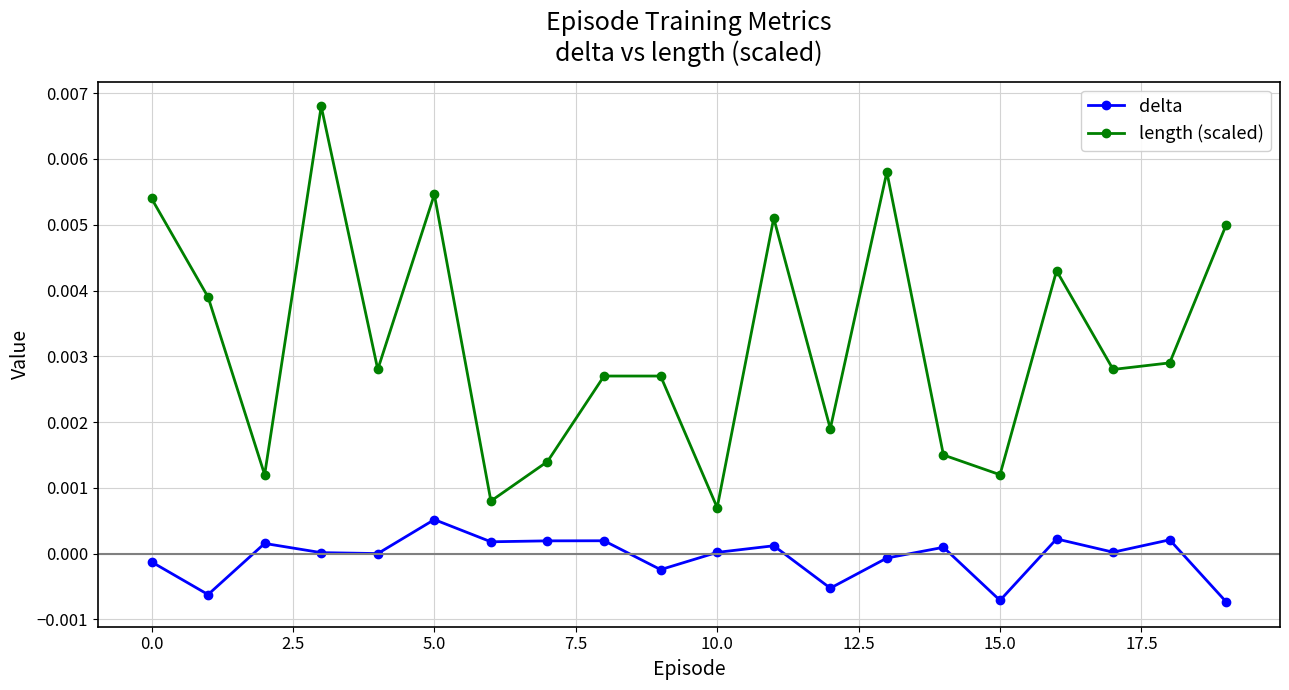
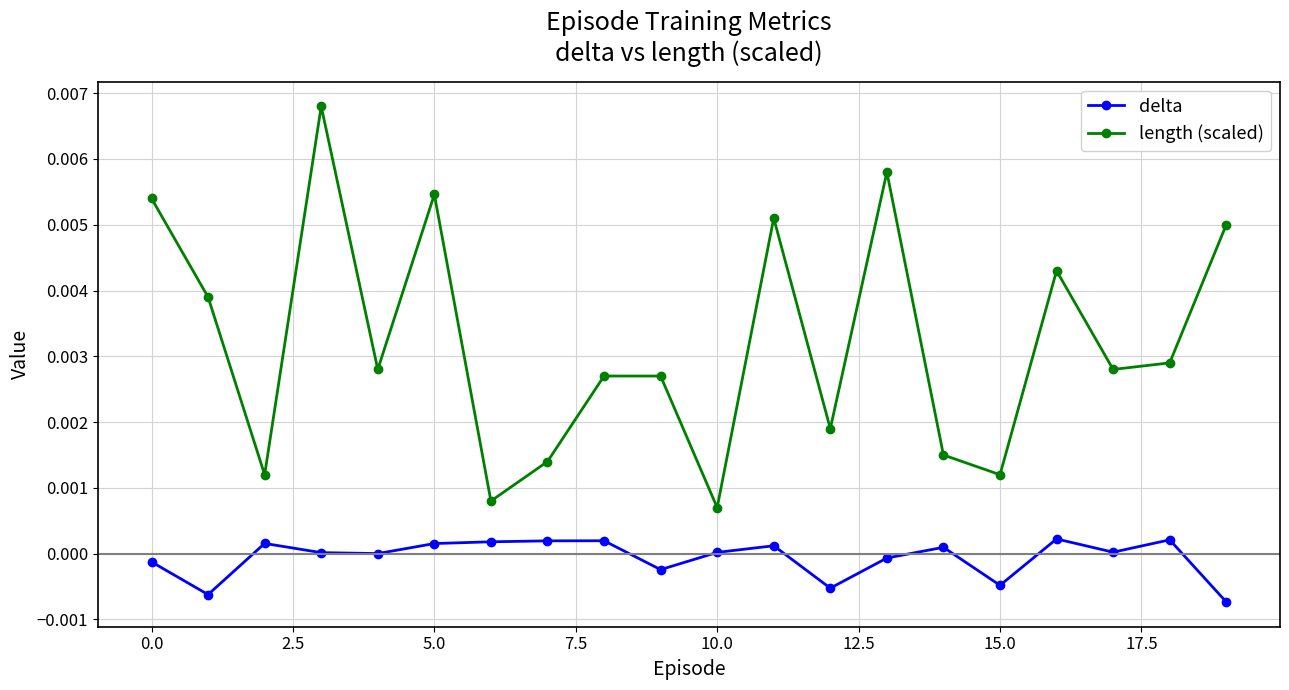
  {
    "delta": {
      "0.0": -0.0001,
-     "5.0": 0.0005,
+     "5.0": 0.0002,
      "10.0": 0.0000,
-     "15.0": -0.0007
+     "15.0": -0.0005
    },
    "length (scaled)": {
      "0.0": 0.0054,
      "5.0": 0.0055,
      "10.0": 0.0007,
      "15.0": 0.0012
    }
  }
